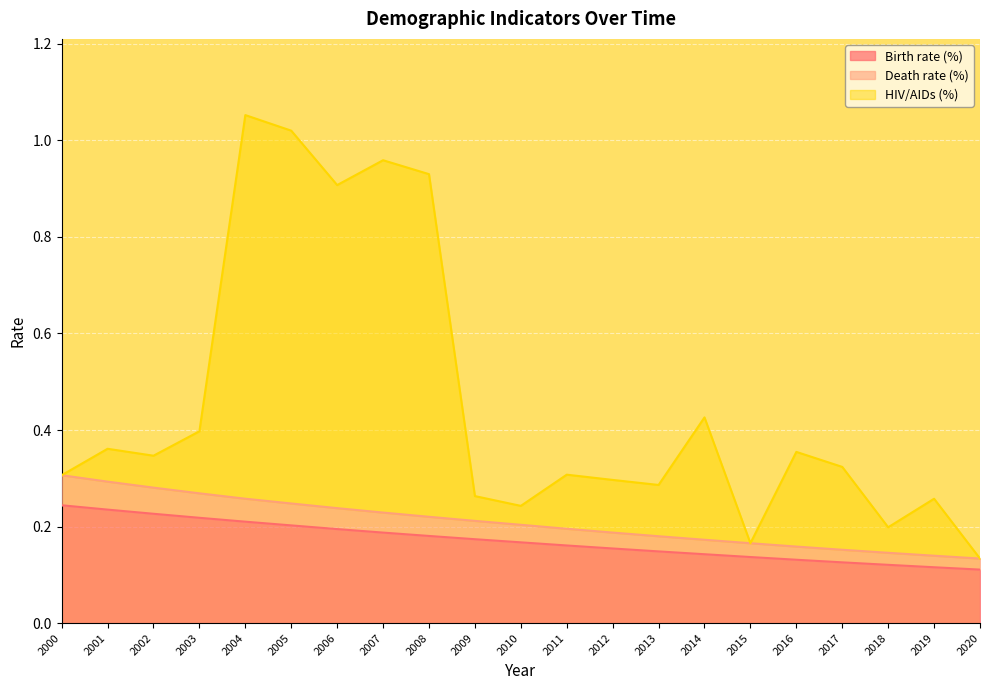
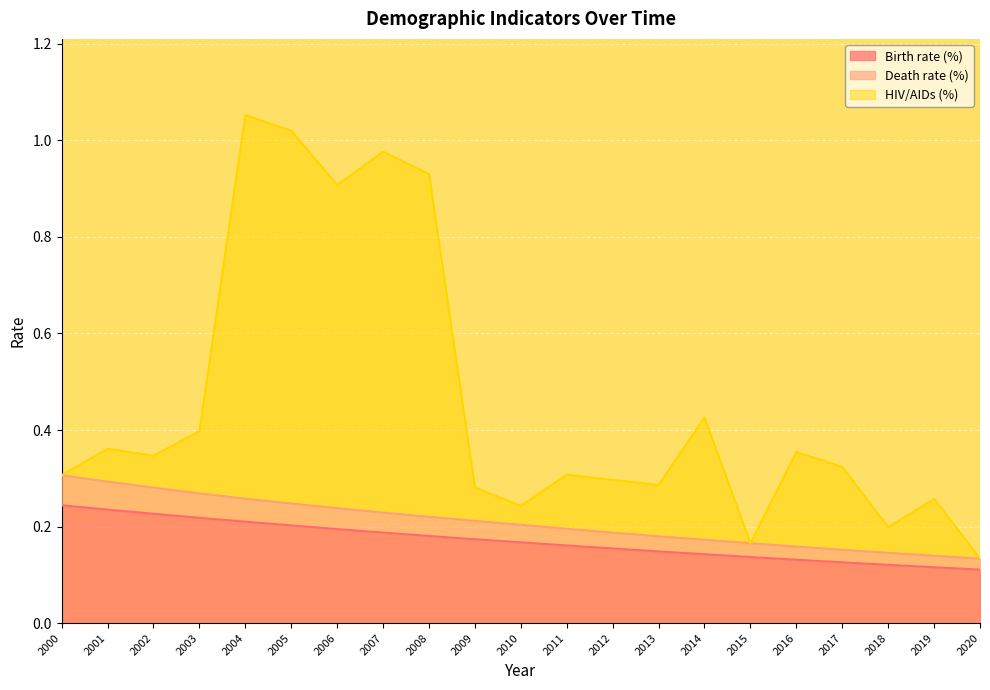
  {
    "HIV/AIDs (%)": {
      "2001": 0.07,
      "2002": 0.07,
      "2003": 0.13,
      "2004": 0.79,
      "2005": 0.77,
      "2006": 0.67,
-     "2007": 0.73,
+     "2007": 0.75,
      "2008": 0.71,
-     "2009": 0.05,
+     "2009": 0.07,
      "2010": 0.04,
      "2011": 0.11,
      "2012": 0.11,
      "2013": 0.11,
      "2014": 0.25,
      "2016": 0.20,
      "2017": 0.17,
      "2018": 0.05,
      "2019": 0.12
    }
  }
